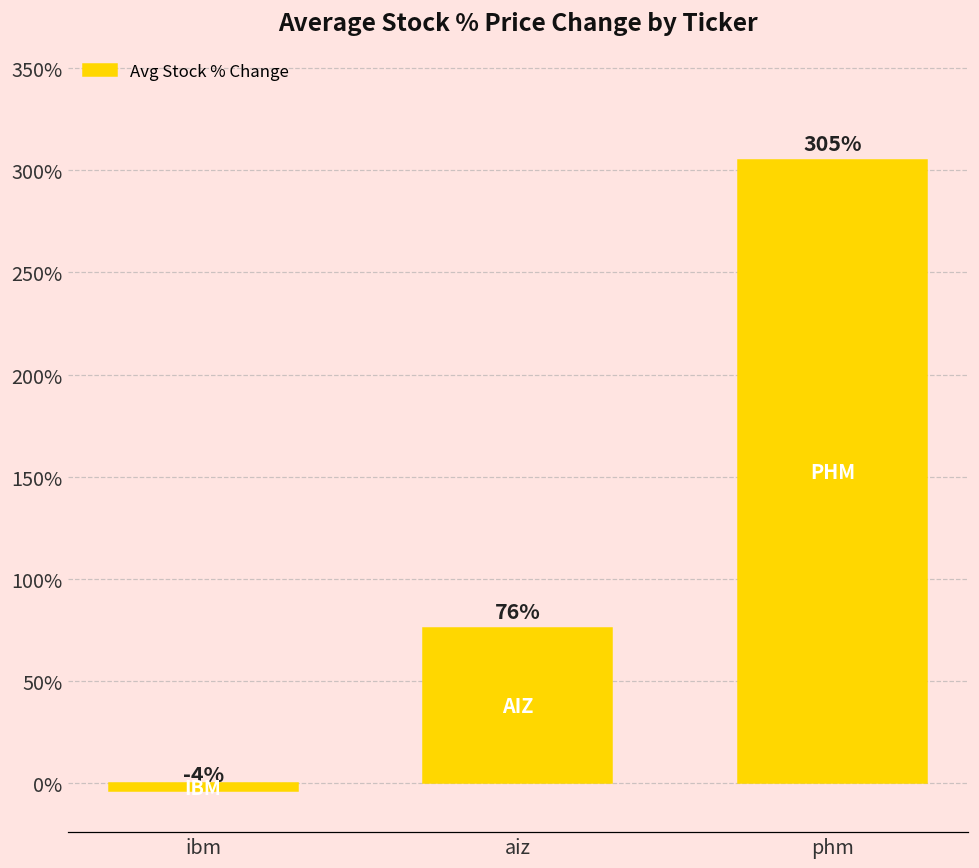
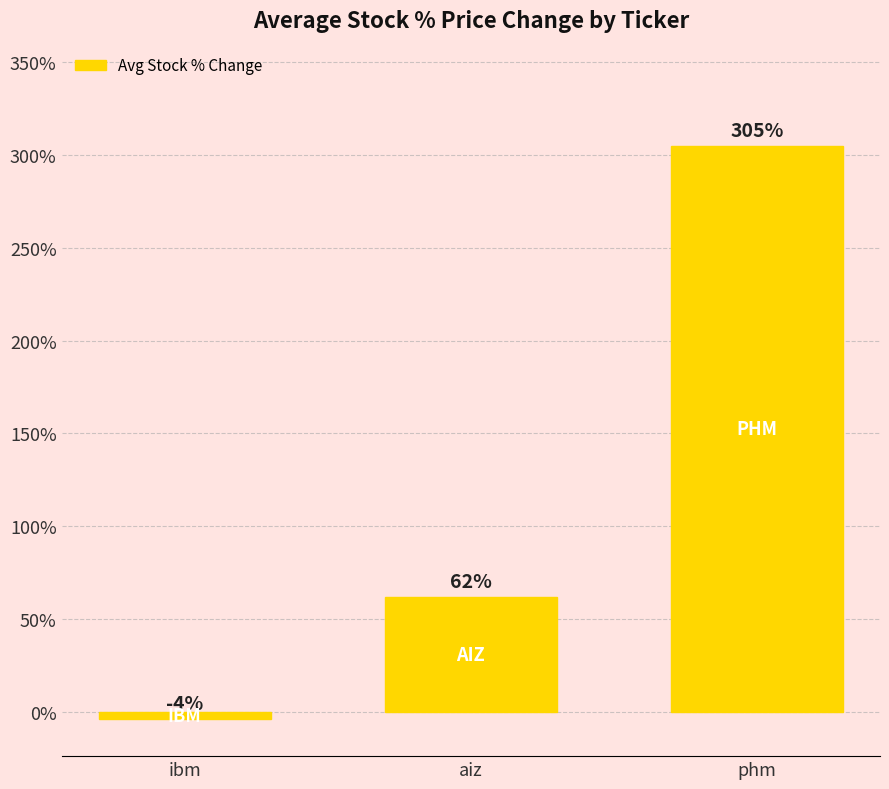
  {
    "ibm": "-4%",
-   "aiz": "76%",
+   "aiz": "62%",
    "phm": "305%"
  }
